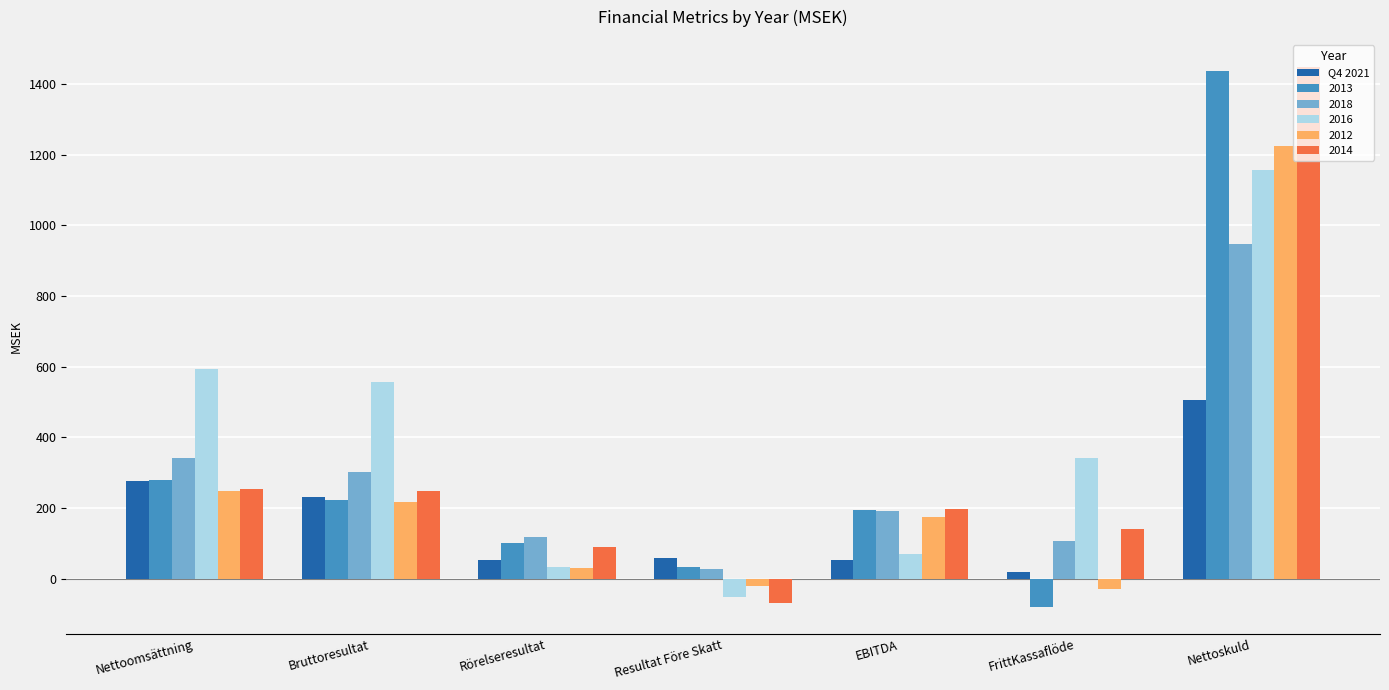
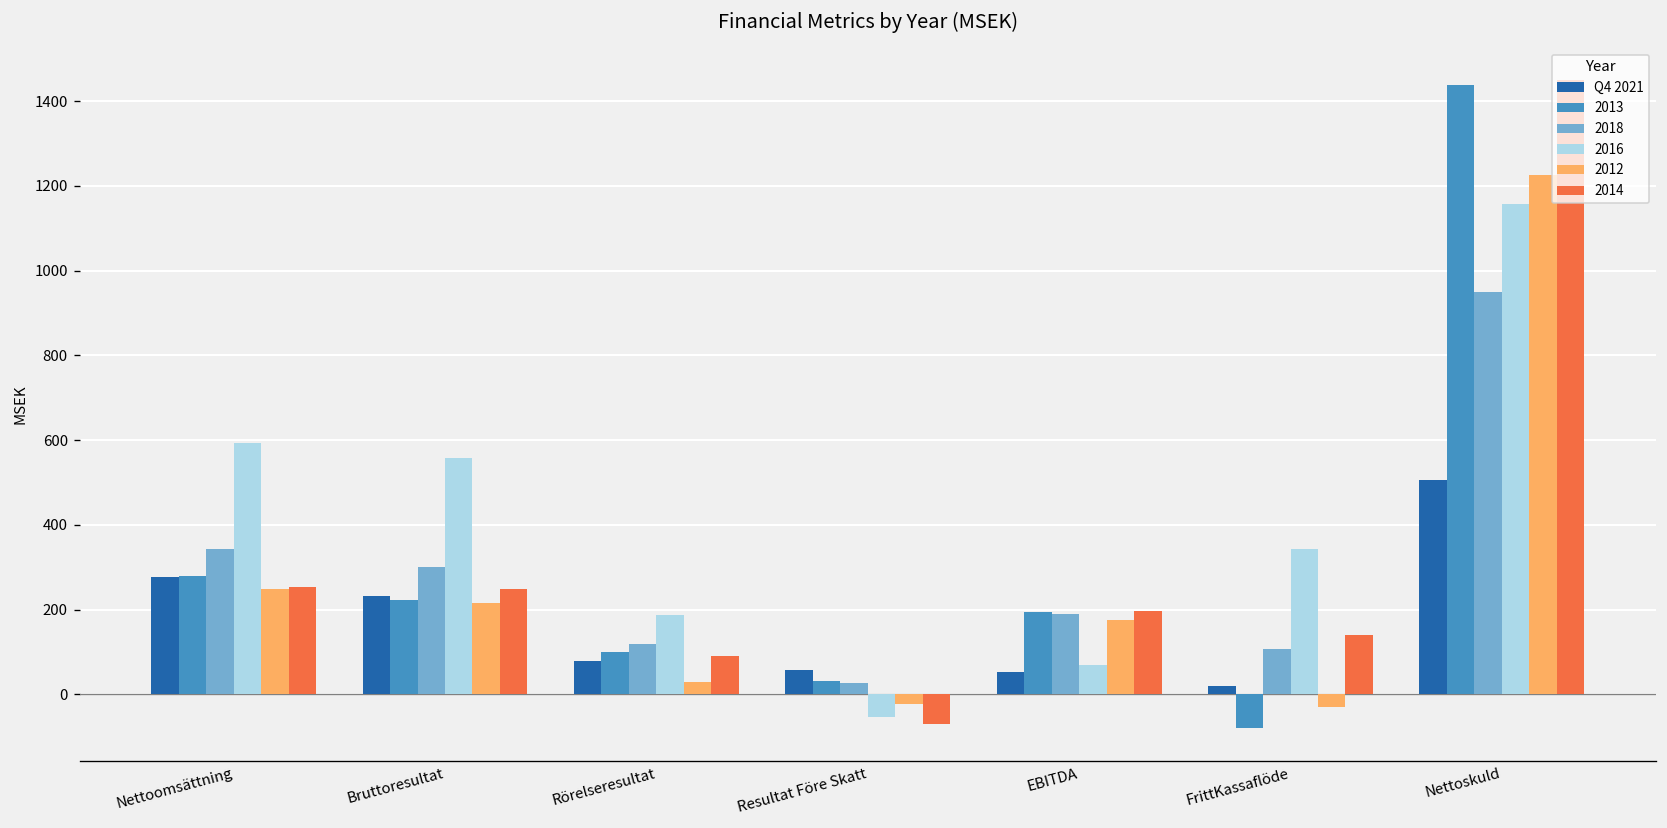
  {
    "Q4 2021": {
      "Nettoomsättning": 280,
      "Bruttoresultat": 230,
-     "Rörelseresultat": 50,
+     "Rörelseresultat": 80,
      "Resultat Före Skatt": 60,
      "EBITDA": 50,
      "FrittKassaflöde": 20,
      "Nettoskuld": 510
    },
    "2016": {
      "Nettoomsättning": 590,
      "Bruttoresultat": 560,
-     "Rörelseresultat": 30,
+     "Rörelseresultat": 190,
      "Resultat Före Skatt": -50,
      "EBITDA": 70,
      "FrittKassaflöde": 340,
      "Nettoskuld": 1160
    },
    "2012": {
      "Nettoomsättning": 250,
      "Bruttoresultat": 220,
      "Rörelseresultat": 30,
      "Resultat Före Skatt": -20,
      "EBITDA": 180,
      "FrittKassaflöde": -30,
      "Nettoskuld": 1230
    },
    "2014": {
      "Nettoomsättning": 250,
      "Bruttoresultat": 250,
      "Rörelseresultat": 90,
      "Resultat Före Skatt": -70,
      "EBITDA": 200,
      "FrittKassaflöde": 140
    }
  }
